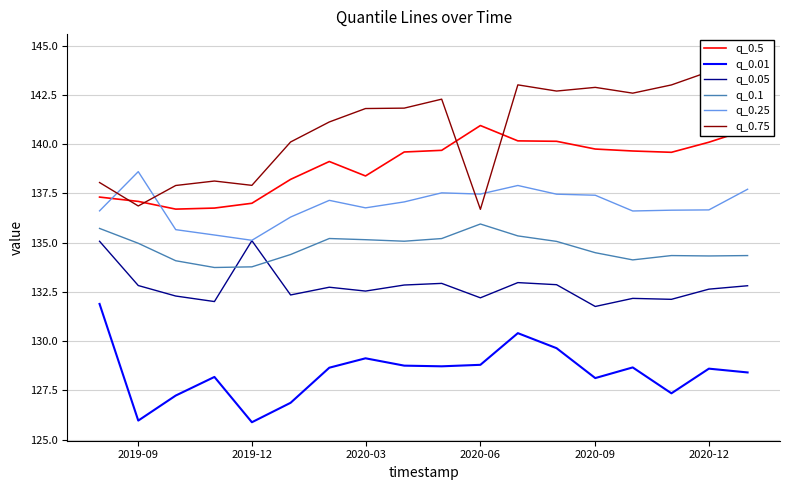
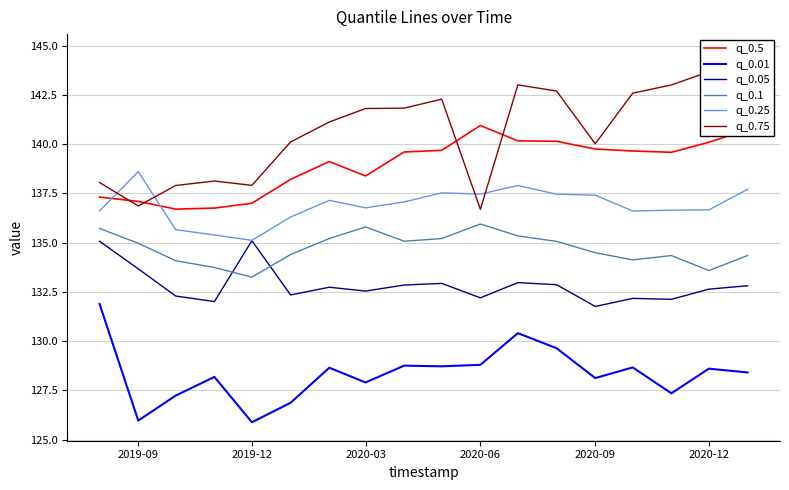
  {
    "q_0.5": {
      "2019-09": 137.1,
      "2019-12": 137.0,
      "2020-03": 138.4,
      "2020-06": 141.0,
      "2020-09": 139.8,
      "2020-12": 140.1
    },
    "q_0.01": {
      "2019-09": 126.0,
      "2019-12": 125.9,
-     "2020-03": 129.1,
+     "2020-03": 127.9,
      "2020-06": 128.8,
      "2020-09": 128.1,
      "2020-12": 128.6
    },
    "q_0.05": {
-     "2019-09": 132.8,
+     "2019-09": 133.7,
      "2020-03": 132.5,
      "2020-06": 132.2,
      "2020-09": 131.8,
      "2020-12": 132.6
    },
    "q_0.1": {
      "2019-09": 135.0,
-     "2019-12": 133.8,
-     "2020-03": 135.2,
+     "2019-12": 133.3,
+     "2020-03": 135.8,
      "2020-06": 136.0,
      "2020-09": 134.5,
-     "2020-12": 134.3
+     "2020-12": 133.6
    },
    "q_0.25": {
      "2019-09": 138.6,
      "2020-03": 136.8,
      "2020-06": 137.5,
      "2020-09": 137.4,
      "2020-12": 136.7
    },
    "q_0.75": {
      "2019-09": 136.9,
      "2019-12": 137.9,
      "2020-03": 141.8,
      "2020-06": 136.7,
-     "2020-09": 142.9
+     "2020-09": 140.0
    }
  }
